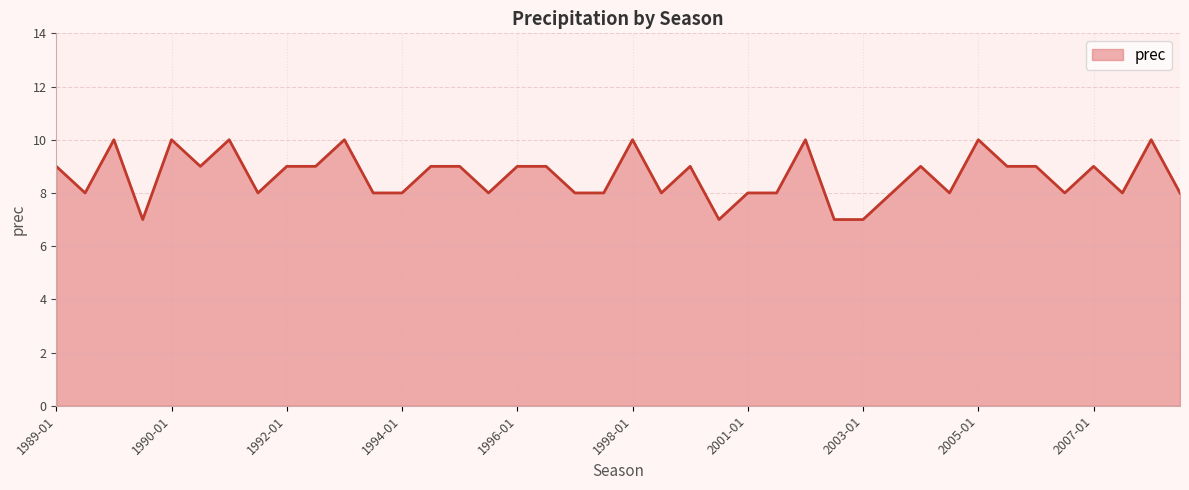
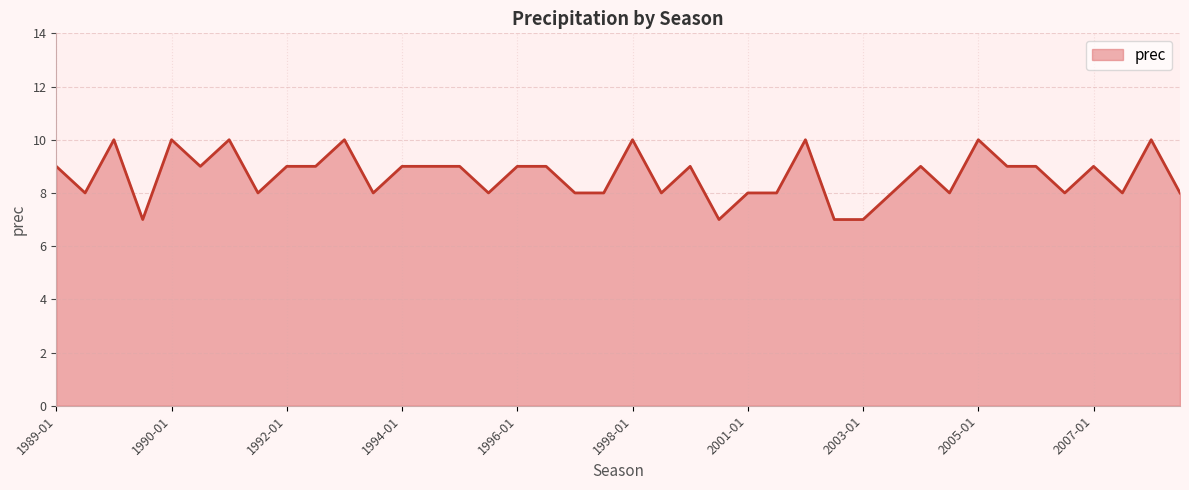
  {
    "1989-01": 9,
    "1990-01": 10,
    "1992-01": 9,
-   "1994-01": 8,
+   "1994-01": 9,
    "1996-01": 9,
    "1998-01": 10,
    "2001-01": 8,
    "2003-01": 7,
    "2005-01": 10,
    "2007-01": 9
  }
